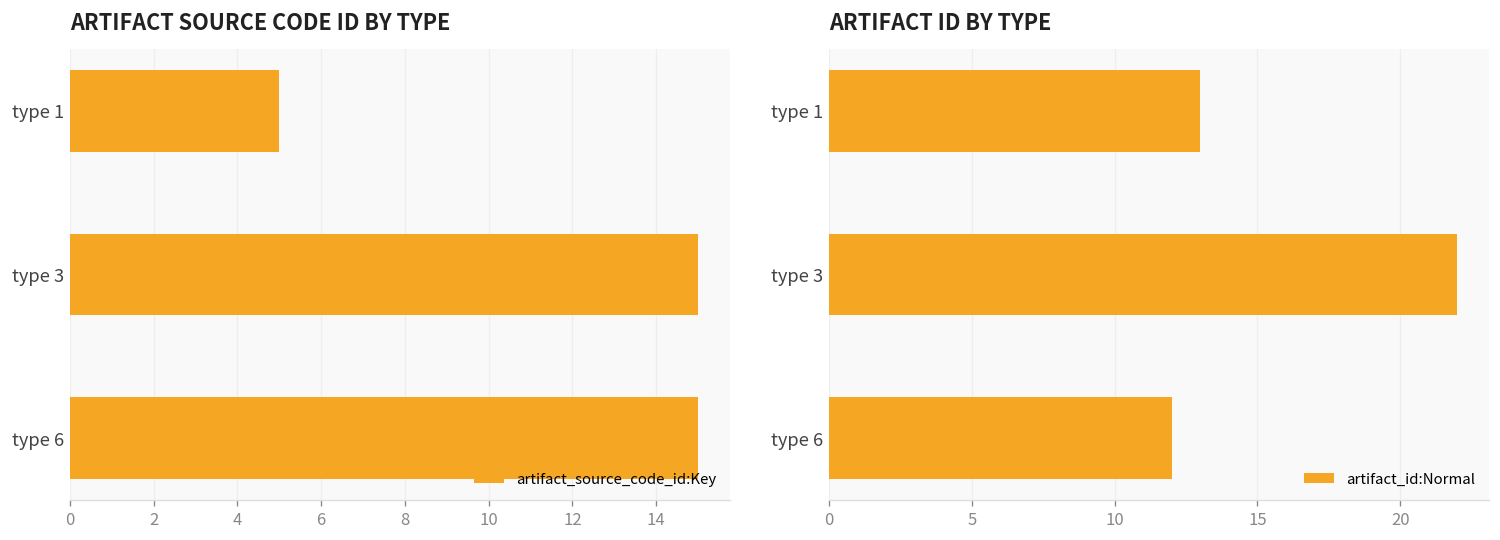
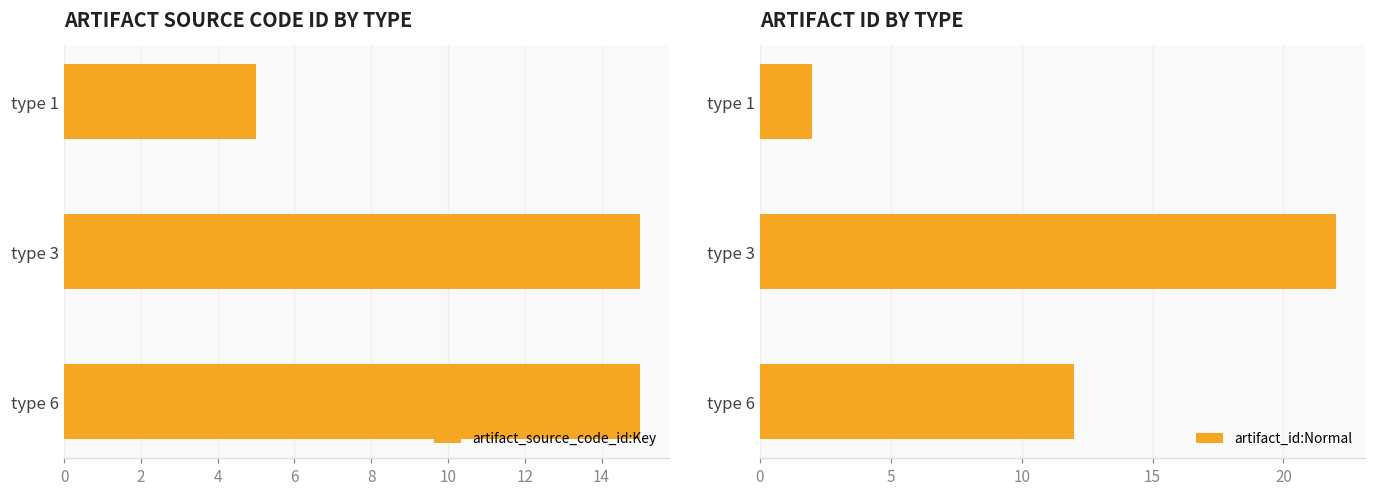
  {
    "ARTIFACT SOURCE CODE ID BY TYPE": {
      "type 1": 5.0,
      "type 3": 15.0,
      "type 6": 15.0
    },
    "ARTIFACT ID BY TYPE": {
-     "type 1": 13,
+     "type 1": 2,
      "type 3": 22,
      "type 6": 12
    }
  }
